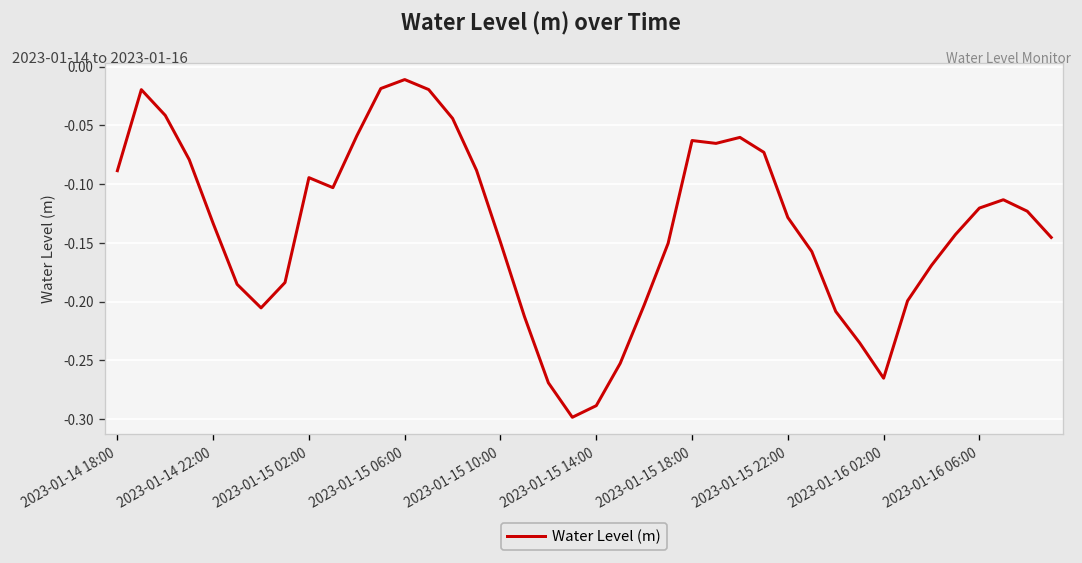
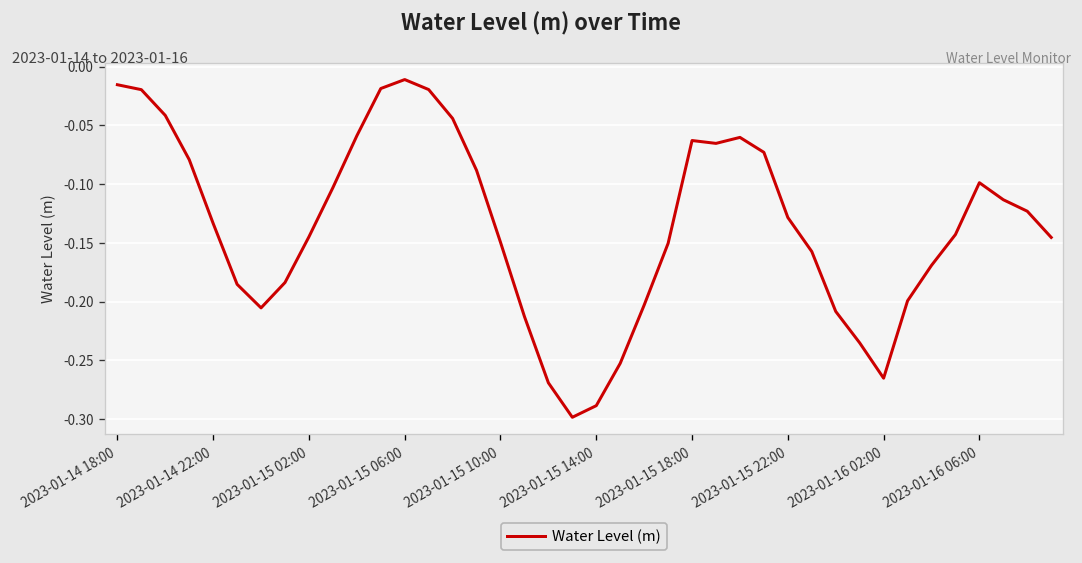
  {
-   "2023-01-14 18:00": -0.09,
+   "2023-01-14 18:00": -0.02,
    "2023-01-14 22:00": -0.13,
-   "2023-01-15 02:00": -0.09,
+   "2023-01-15 02:00": -0.14,
    "2023-01-15 06:00": -0.01,
    "2023-01-15 10:00": -0.15,
    "2023-01-15 14:00": -0.29,
    "2023-01-15 18:00": -0.06,
    "2023-01-15 22:00": -0.13,
    "2023-01-16 02:00": -0.27,
-   "2023-01-16 06:00": -0.12
+   "2023-01-16 06:00": -0.10
  }
